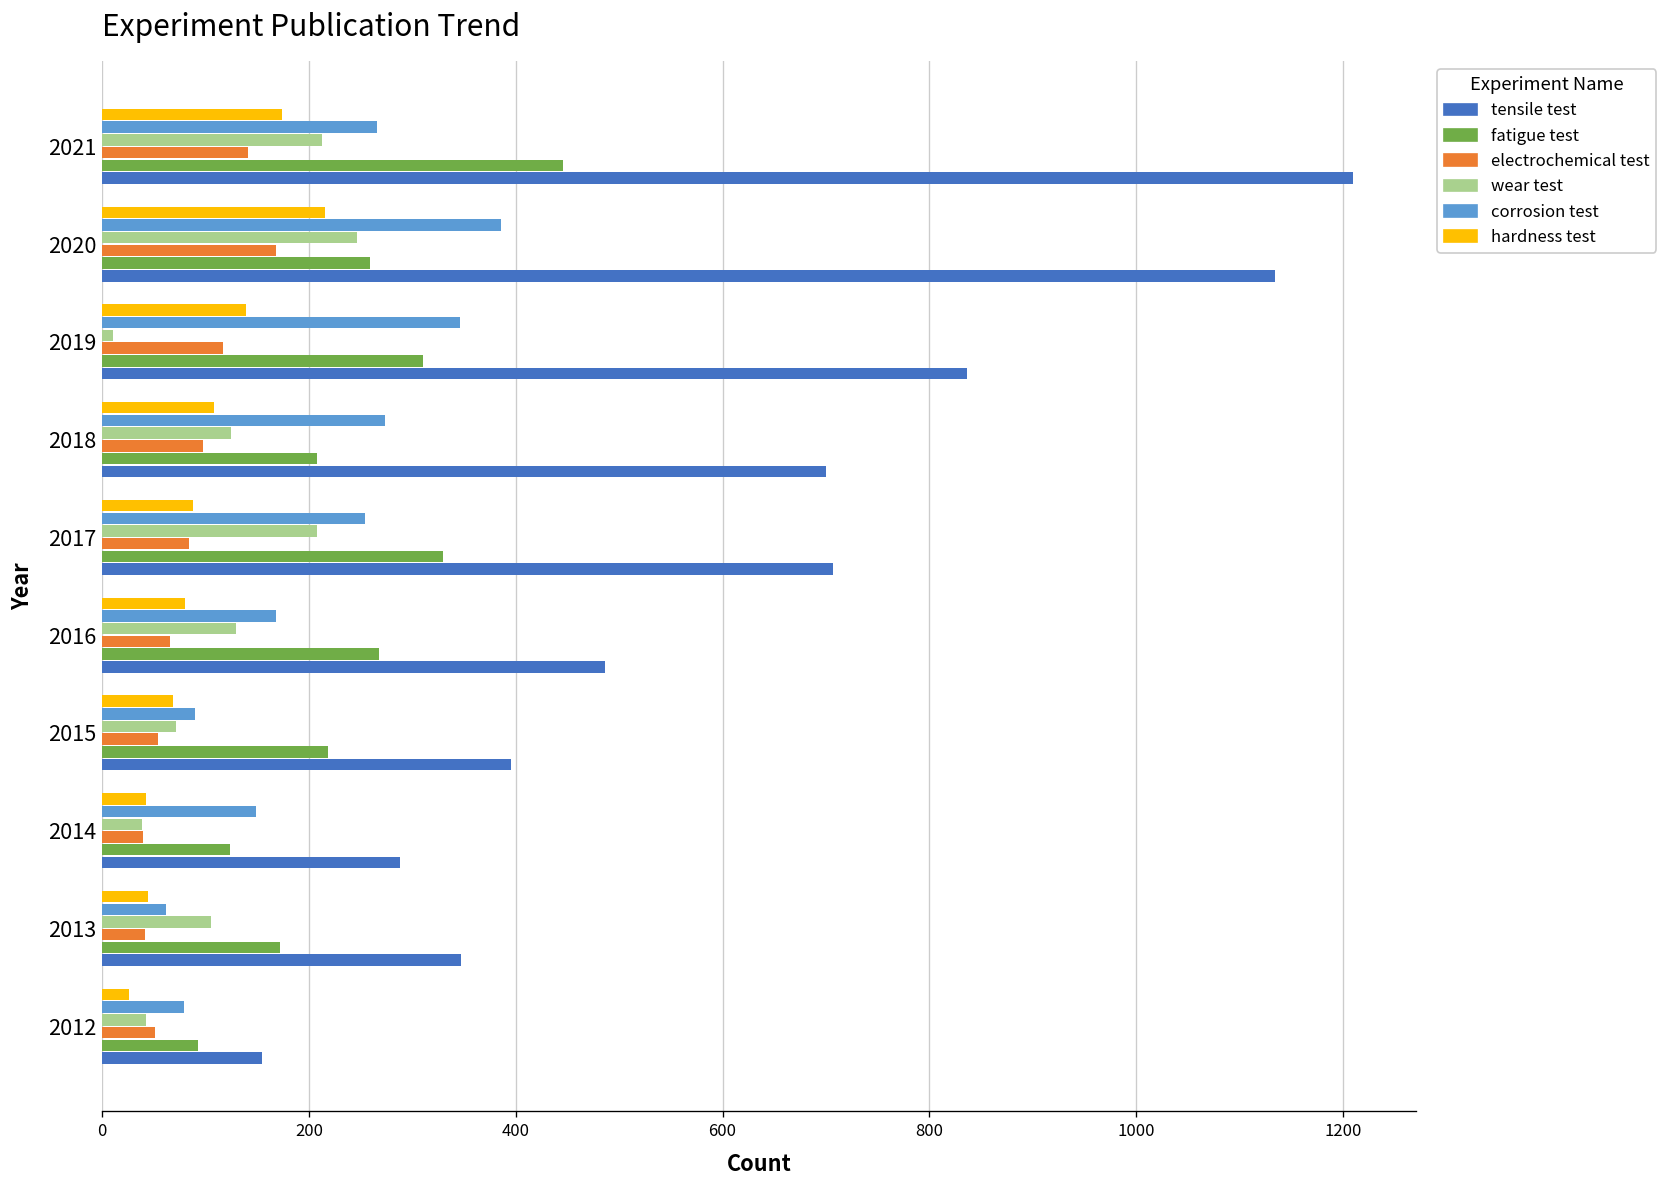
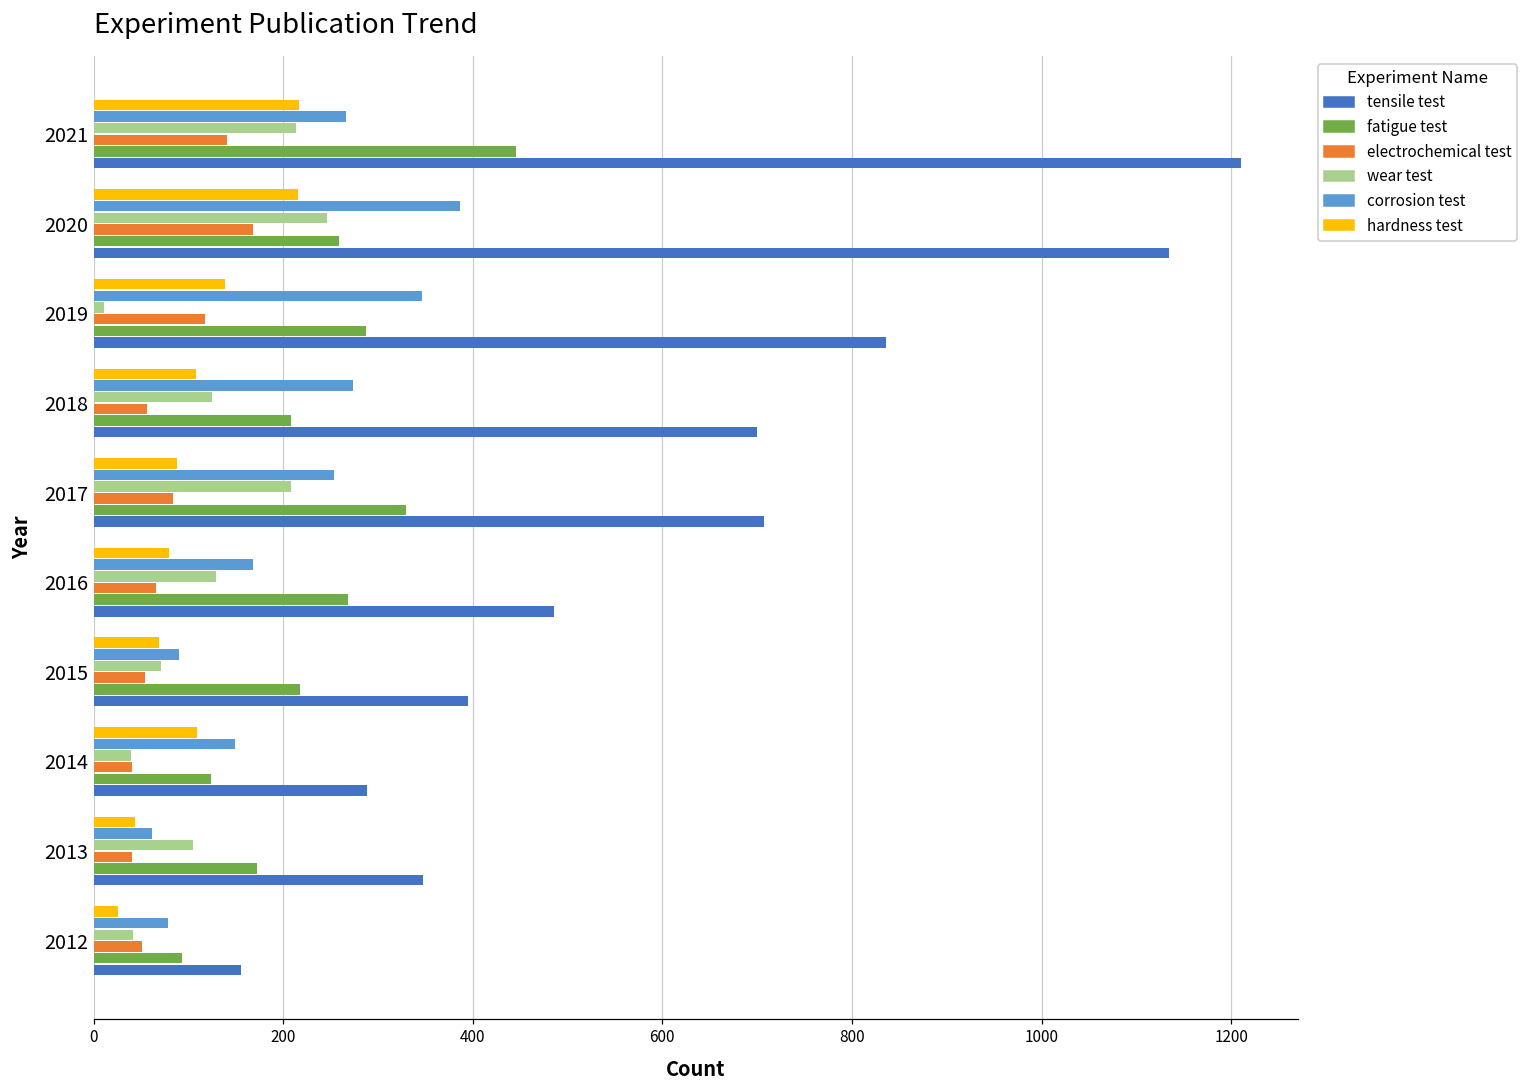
  {
    "fatigue test": {
      "2021": 450,
      "2020": 260,
-     "2019": 310,
+     "2019": 290,
      "2018": 210,
      "2017": 330,
      "2016": 270,
      "2015": 220,
      "2014": 120,
      "2013": 170,
      "2012": 90
    },
    "electrochemical test": {
      "2021": 140,
      "2020": 170,
      "2019": 120,
-     "2018": 100,
+     "2018": 60,
      "2017": 80,
      "2016": 70,
      "2015": 50,
      "2014": 40,
      "2013": 40,
      "2012": 50
    },
    "wear test": {
      "2021": 210,
      "2020": 250,
      "2019": 10,
      "2018": 130,
      "2017": 210,
      "2016": 130,
      "2015": 70,
      "2014": 40,
      "2013": 110,
      "2012": 40
    },
    "hardness test": {
-     "2021": 170,
+     "2021": 220,
      "2020": 220,
      "2019": 140,
      "2018": 110,
      "2017": 90,
      "2016": 80,
      "2015": 70,
-     "2014": 40,
+     "2014": 110,
      "2013": 40,
      "2012": 30
    }
  }
